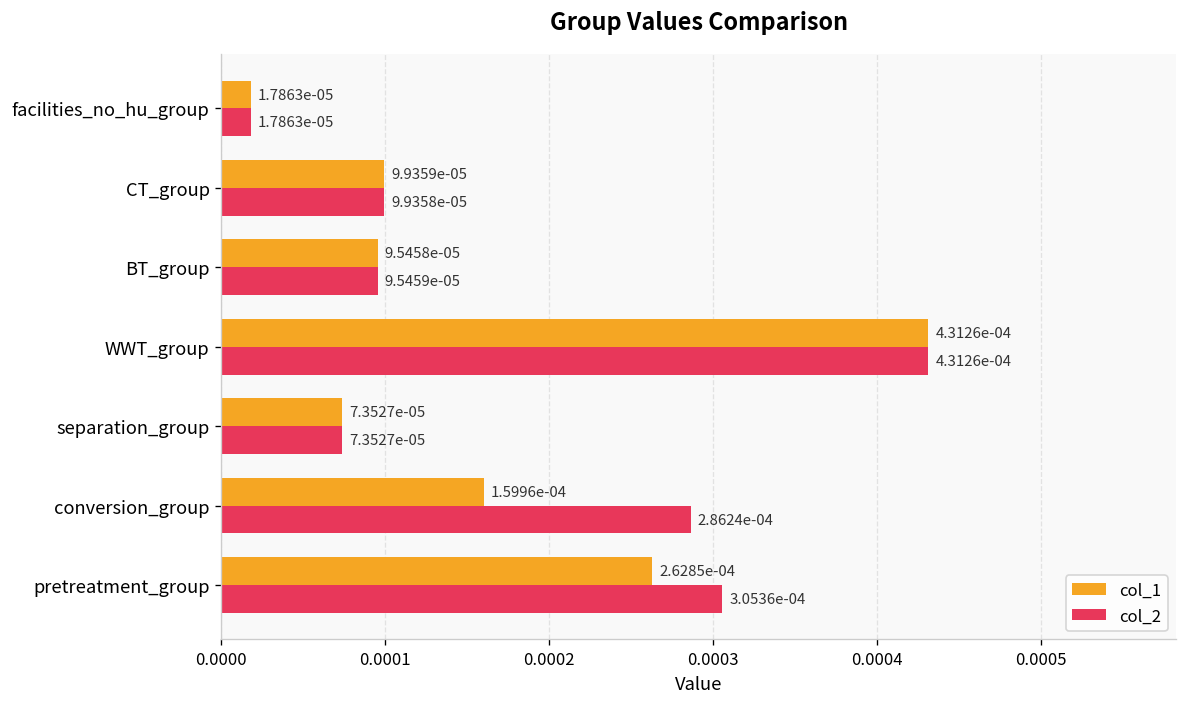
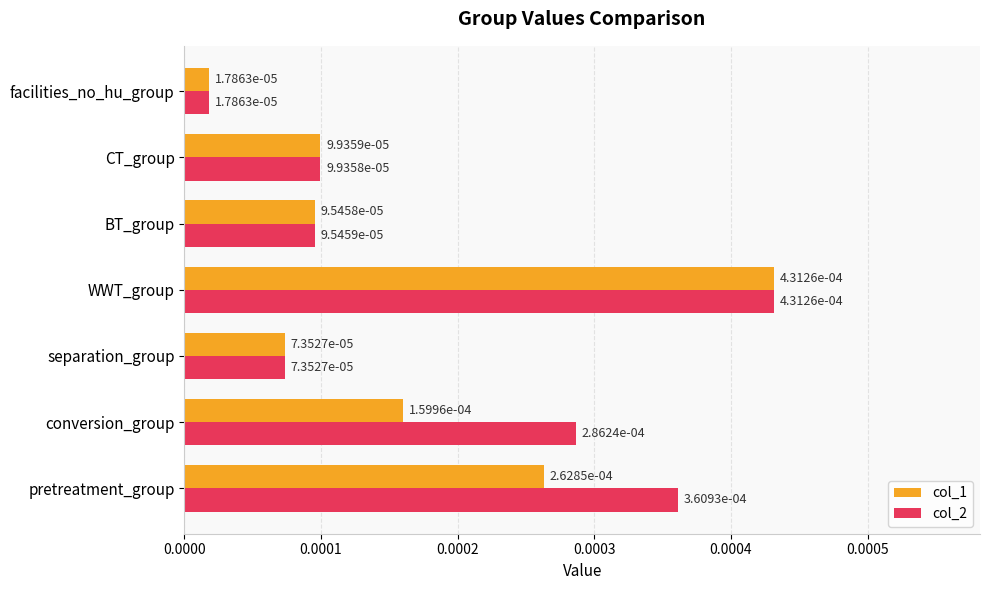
  {
    "col_1": {
      "facilities_no_hu_group": "1.7863e-05",
      "CT_group": "9.9359e-05",
      "BT_group": "9.5458e-05",
      "WWT_group": "4.3126e-04",
      "separation_group": "7.3527e-05",
      "conversion_group": "1.5996e-04",
      "pretreatment_group": "2.6285e-04"
    },
    "col_2": {
      "facilities_no_hu_group": "1.7863e-05",
      "CT_group": "9.9358e-05",
      "BT_group": "9.5459e-05",
      "WWT_group": "4.3126e-04",
      "separation_group": "7.3527e-05",
      "conversion_group": "2.8624e-04",
-     "pretreatment_group": "3.0536e-04"
+     "pretreatment_group": "3.6093e-04"
    }
  }
